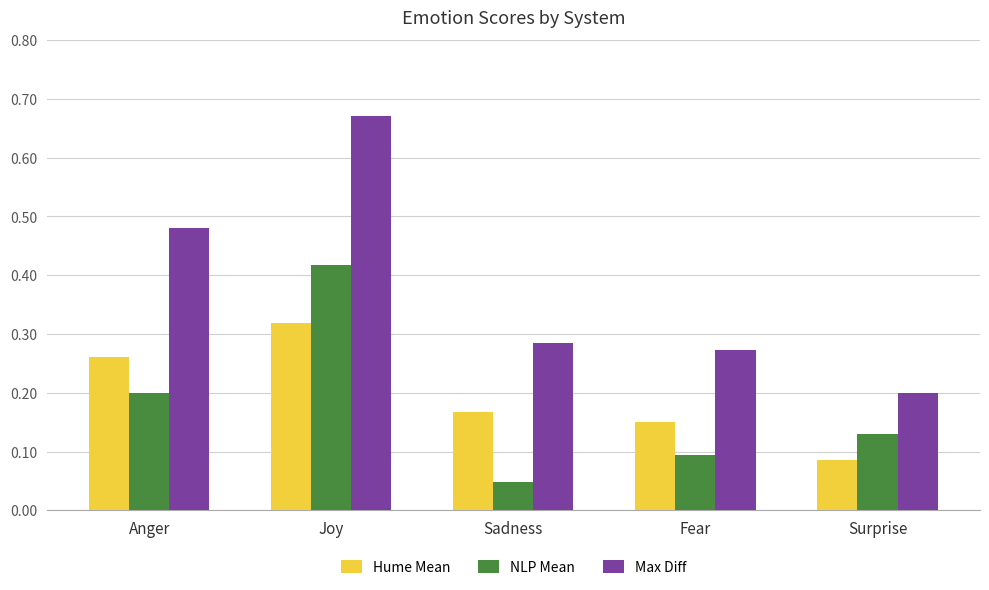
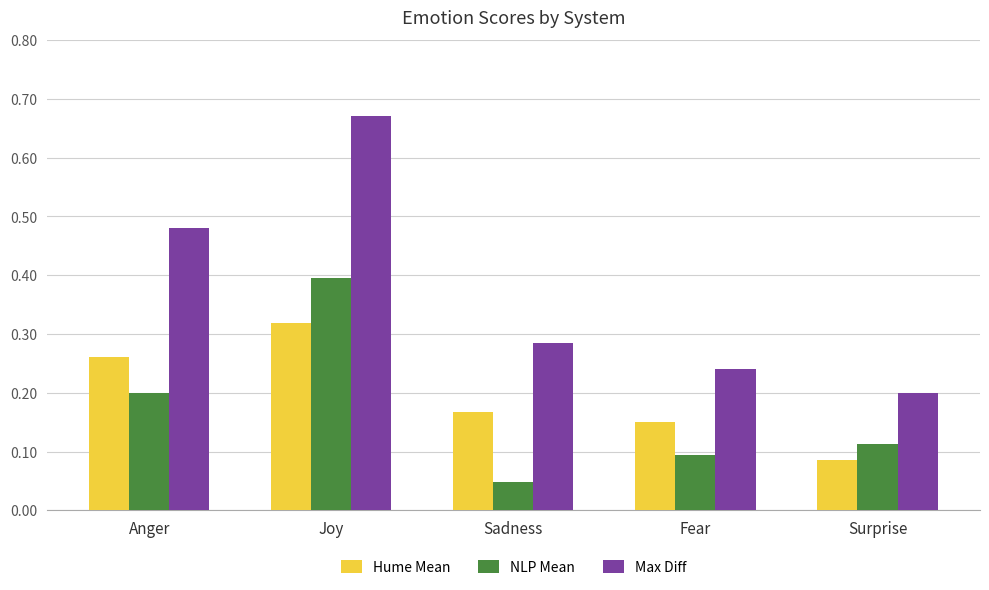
  {
    "Hume Mean": {
      "Anger": 0.26,
      "Joy": 0.32,
      "Sadness": 0.17,
      "Fear": 0.15,
      "Surprise": 0.09
    },
    "NLP Mean": {
      "Anger": 0.20,
-     "Joy": 0.42,
+     "Joy": 0.40,
      "Sadness": 0.05,
      "Fear": 0.09,
-     "Surprise": 0.13
+     "Surprise": 0.11
    },
    "Max Diff": {
      "Anger": 0.48,
      "Joy": 0.67,
      "Sadness": 0.28,
-     "Fear": 0.27,
+     "Fear": 0.24,
      "Surprise": 0.20
    }
  }
